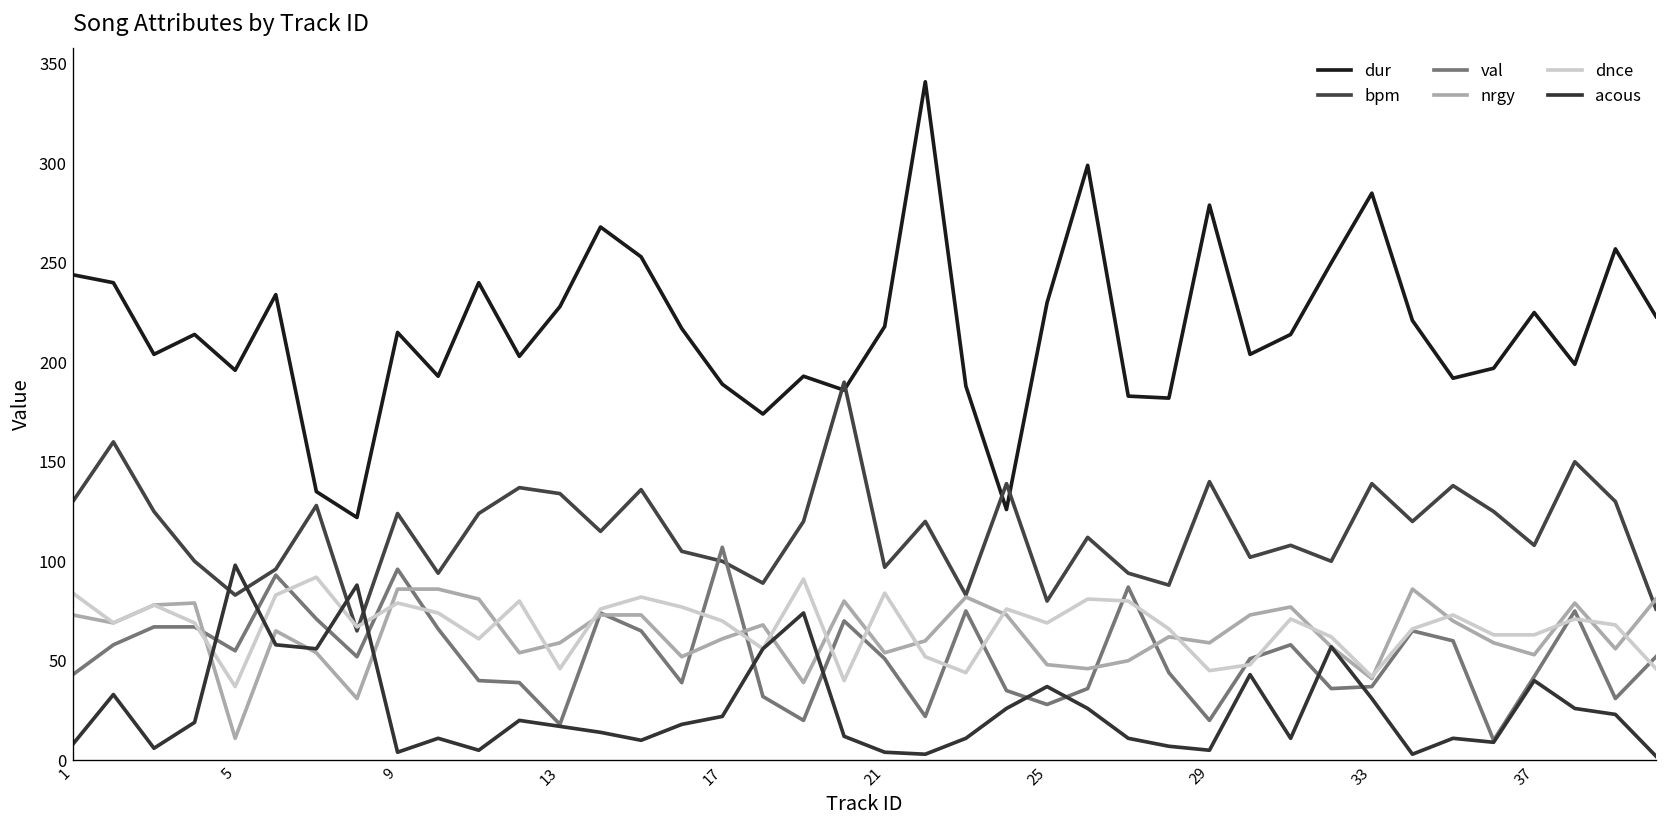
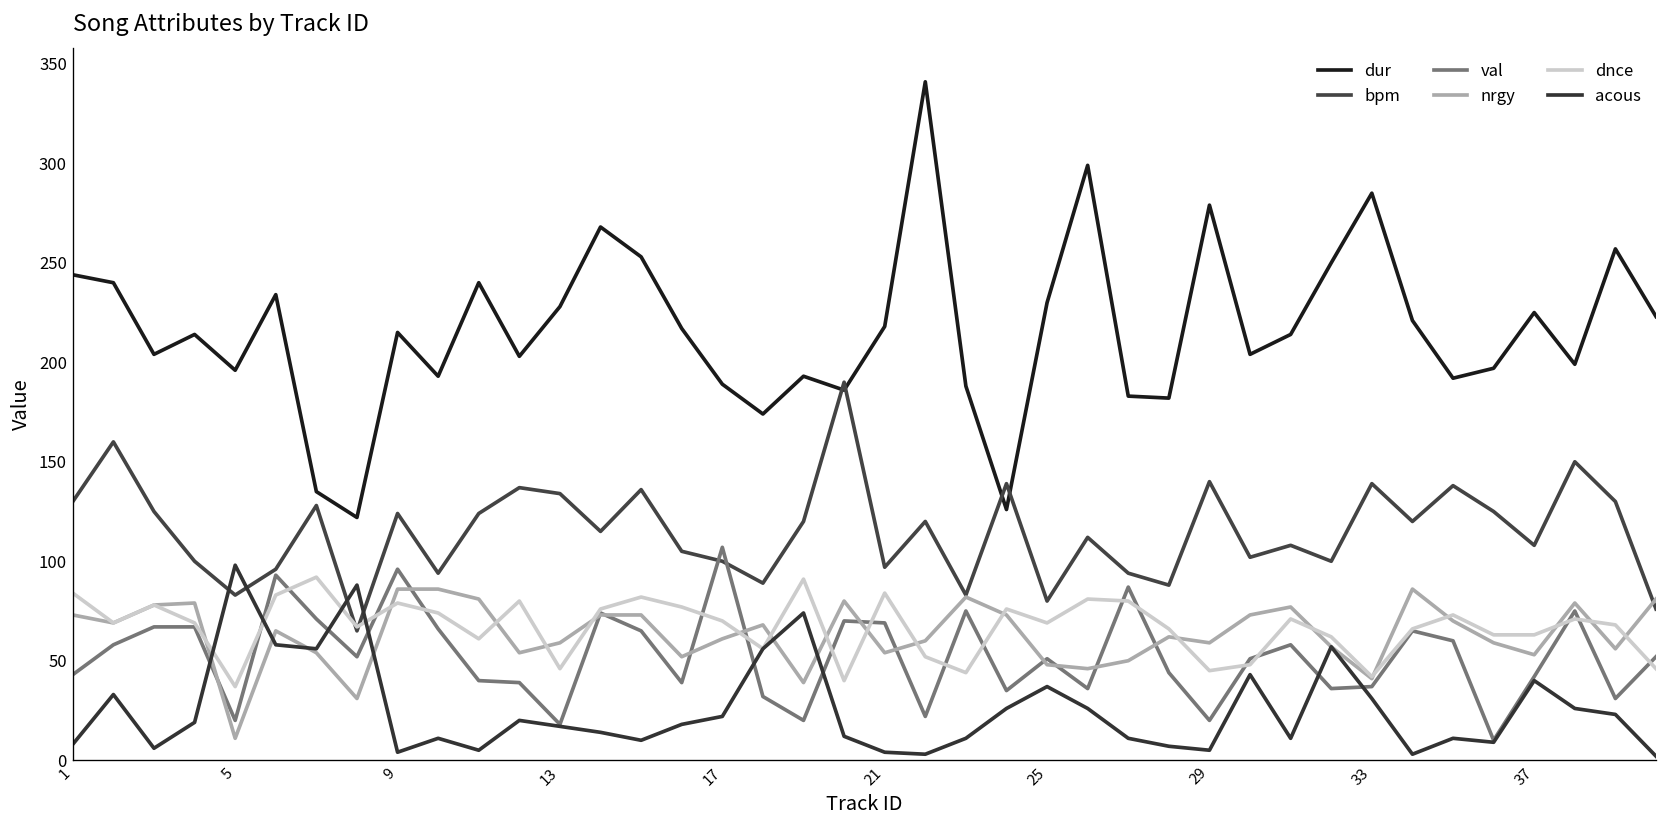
  {
    "val": {
      "1": 43,
-     "5": 55,
+     "5": 20,
      "9": 96,
      "17": 107,
-     "21": 51,
-     "25": 28,
+     "21": 69,
+     "25": 51,
      "29": 20,
      "33": 37,
      "37": 42
    }
  }
